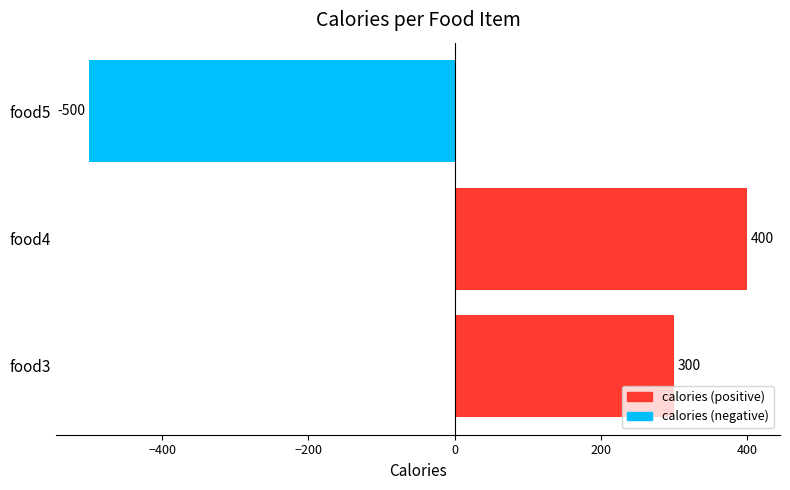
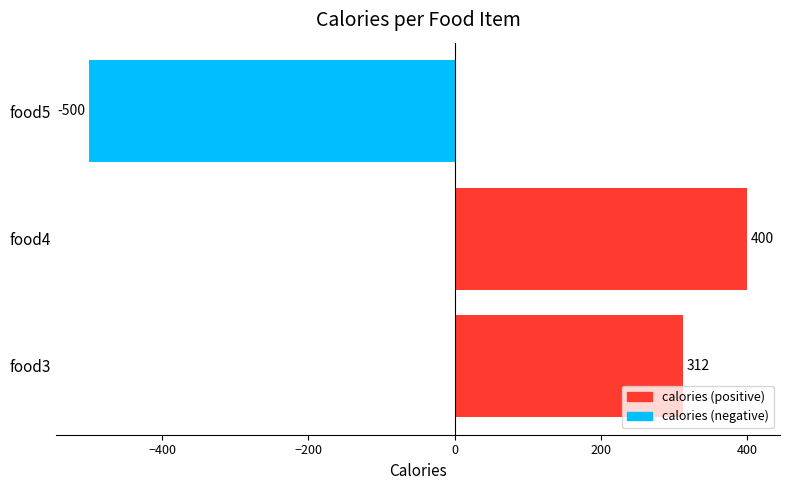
  {
    "food5": -500,
    "food4": 400,
-   "food3": 300
+   "food3": 312
  }
